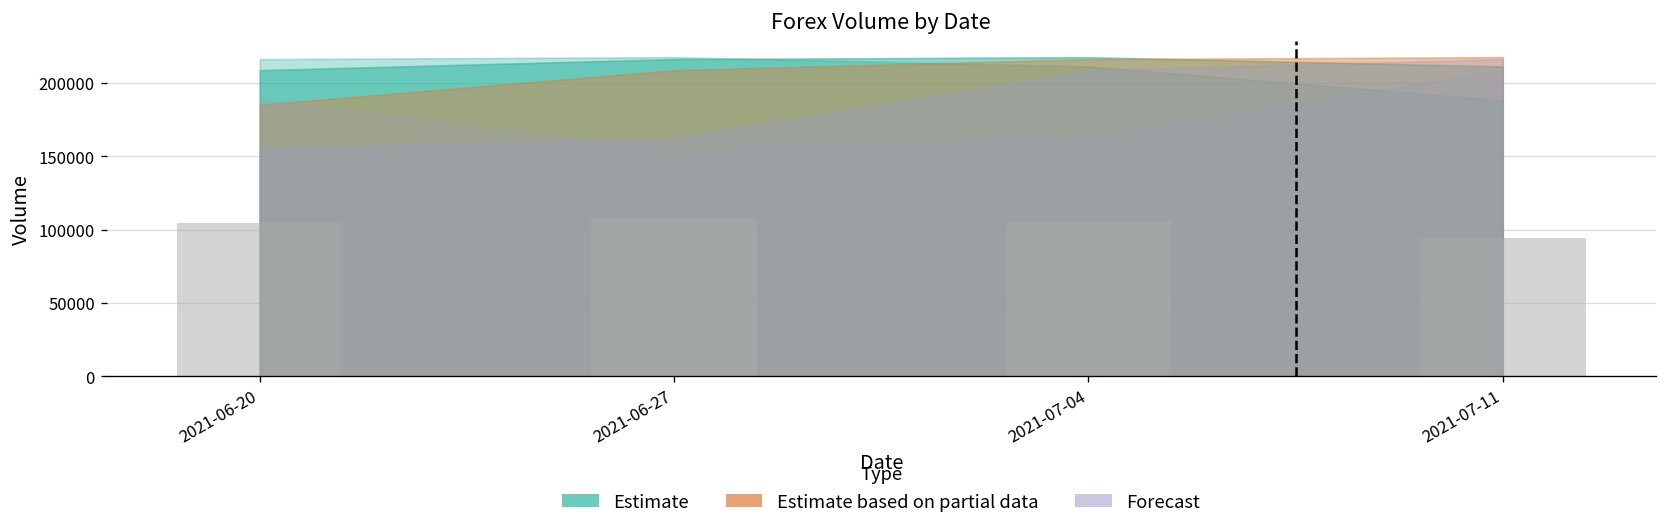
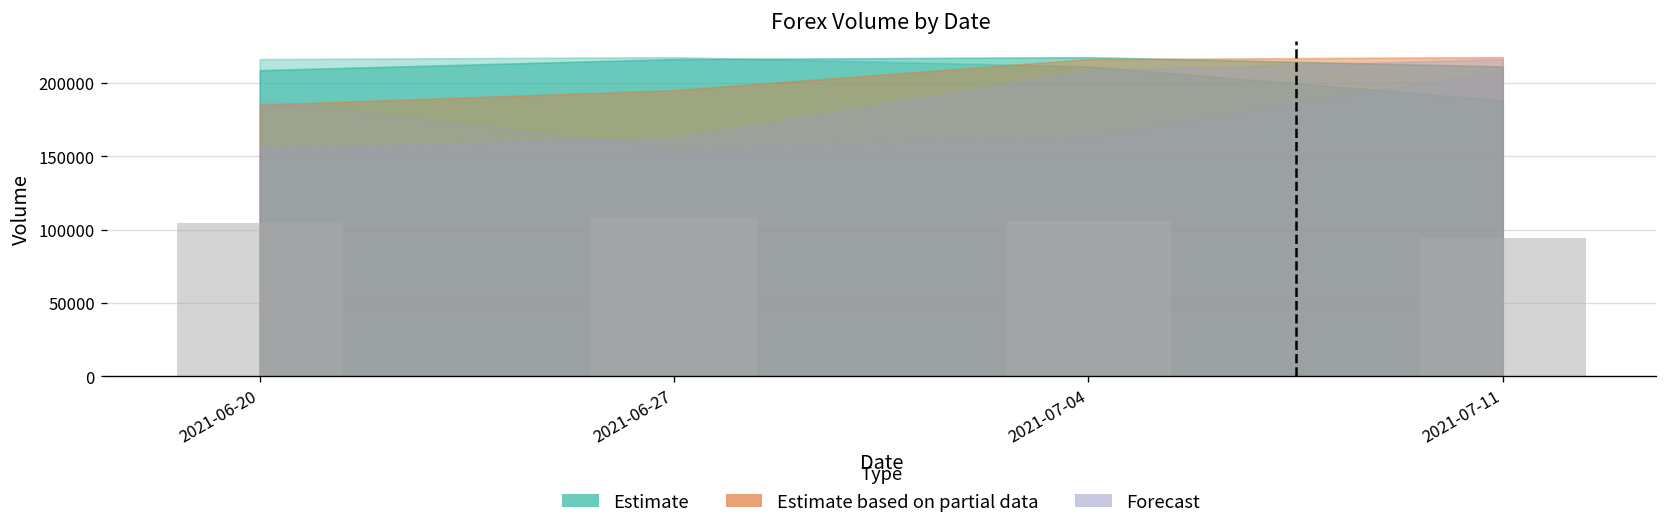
  {
    "Estimate based on partial data": {
      "2021-06-20": 185000,
-     "2021-06-27": 209000
+     "2021-06-27": 195000
    }
  }
